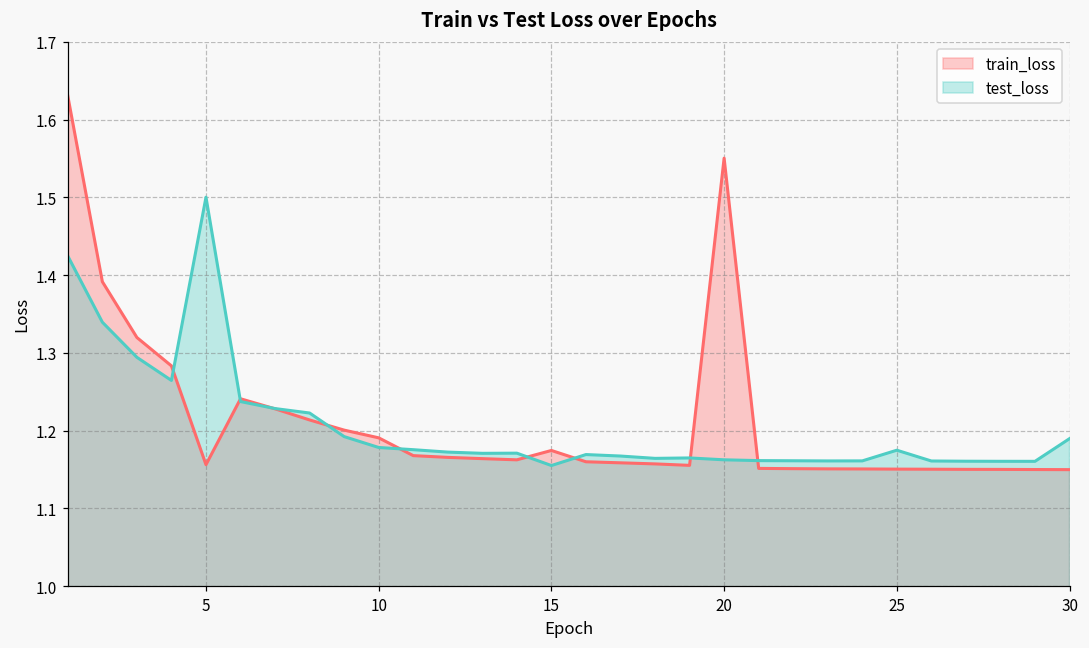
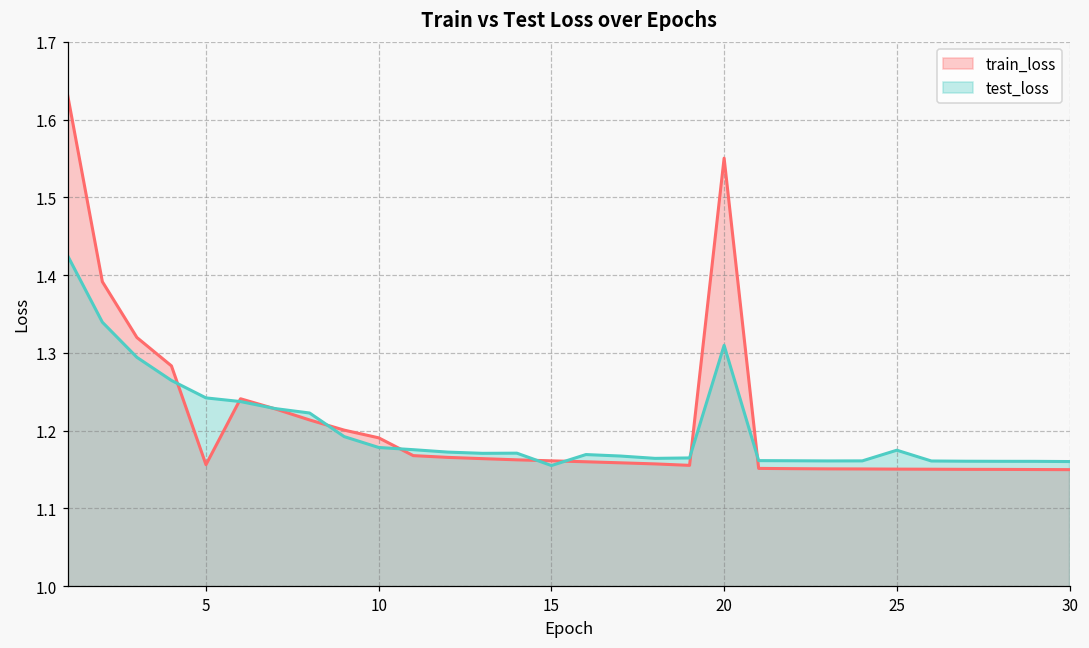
  {
    "train_loss": {
      "5": 1.16,
      "10": 1.19,
-     "15": 1.17,
+     "15": 1.16,
      "20": 1.55,
      "25": 1.15,
      "30": 1.15
    },
    "test_loss": {
-     "5": 1.50,
+     "5": 1.24,
      "10": 1.18,
      "15": 1.16,
-     "20": 1.16,
+     "20": 1.31,
      "25": 1.17,
-     "30": 1.19
+     "30": 1.16
    }
  }
